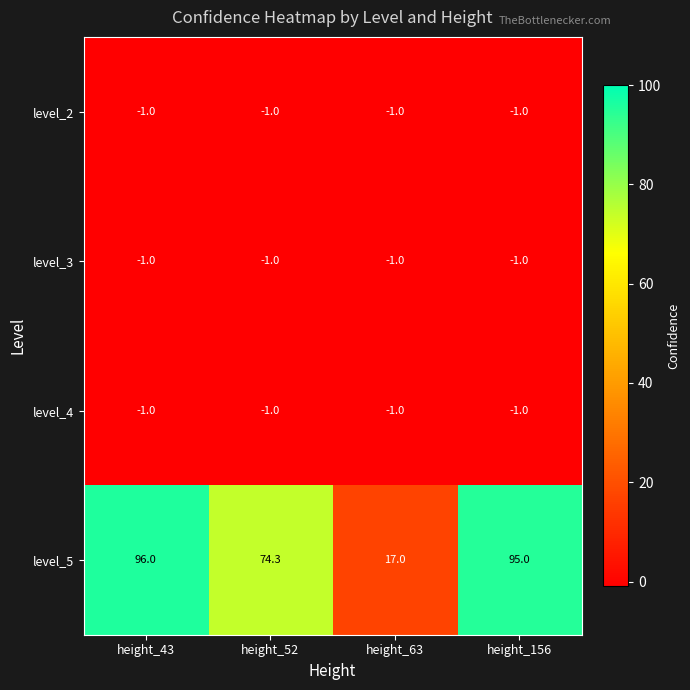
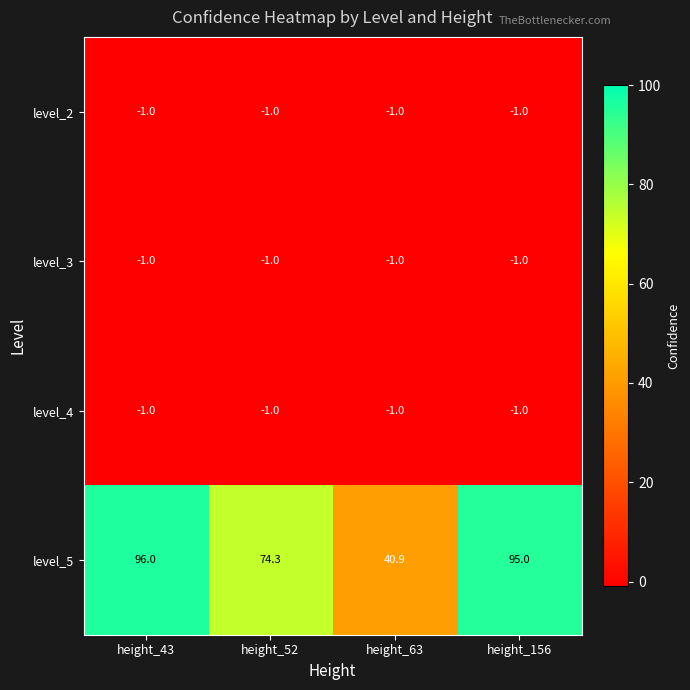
  {
    "level_2": {
      "height_43": -1.0,
      "height_52": -1.0,
      "height_63": -1.0,
      "height_156": -1.0
    },
    "level_3": {
      "height_43": -1.0,
      "height_52": -1.0,
      "height_63": -1.0,
      "height_156": -1.0
    },
    "level_4": {
      "height_43": -1.0,
      "height_52": -1.0,
      "height_63": -1.0,
      "height_156": -1.0
    },
    "level_5": {
      "height_43": 96.0,
      "height_52": 74.3,
-     "height_63": 17.0,
+     "height_63": 40.9,
      "height_156": 95.0
    }
  }
